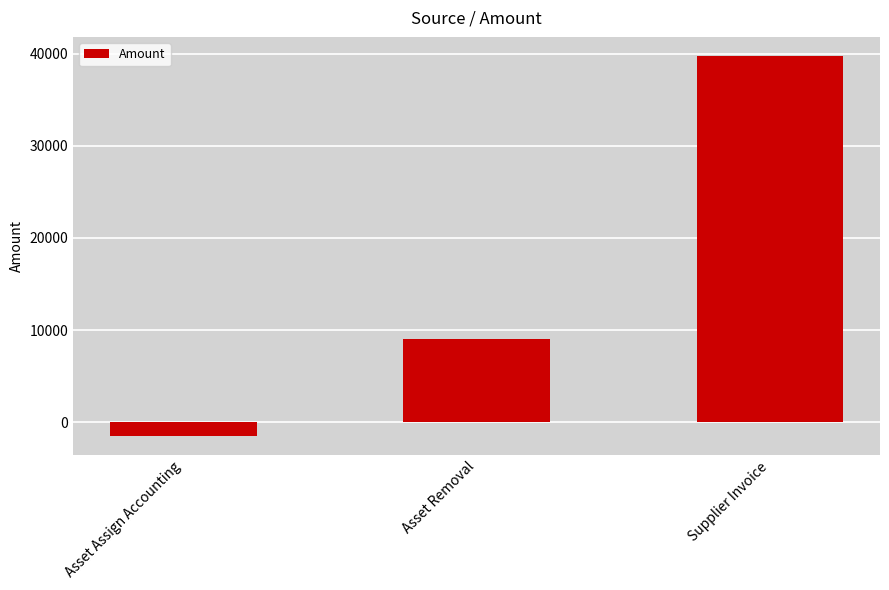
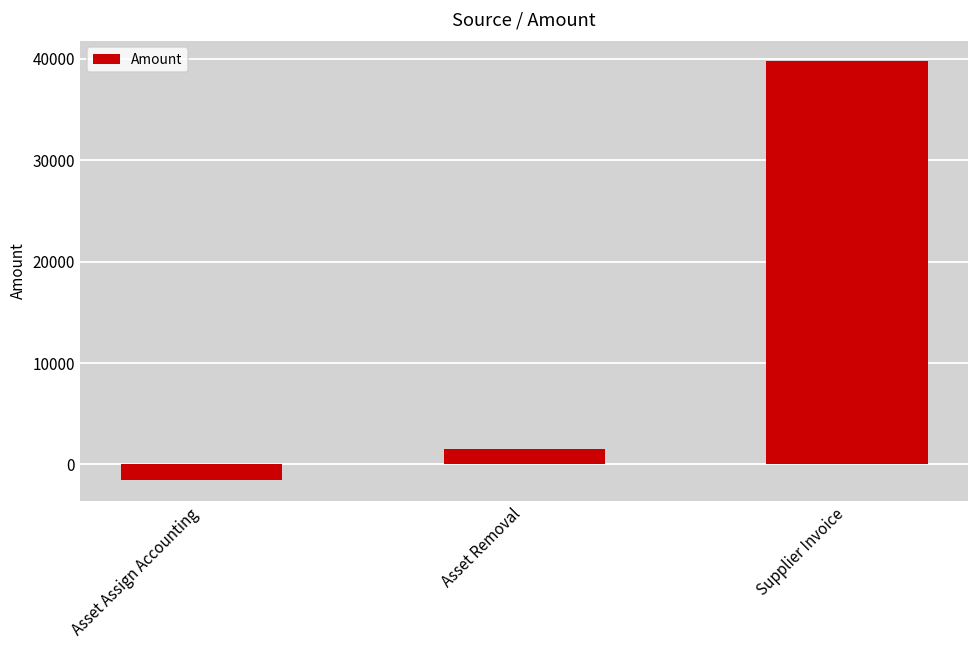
  {
    "Asset Assign Accounting": -1000,
-   "Asset Removal": 9000,
+   "Asset Removal": 1000,
    "Supplier Invoice": 40000
  }
